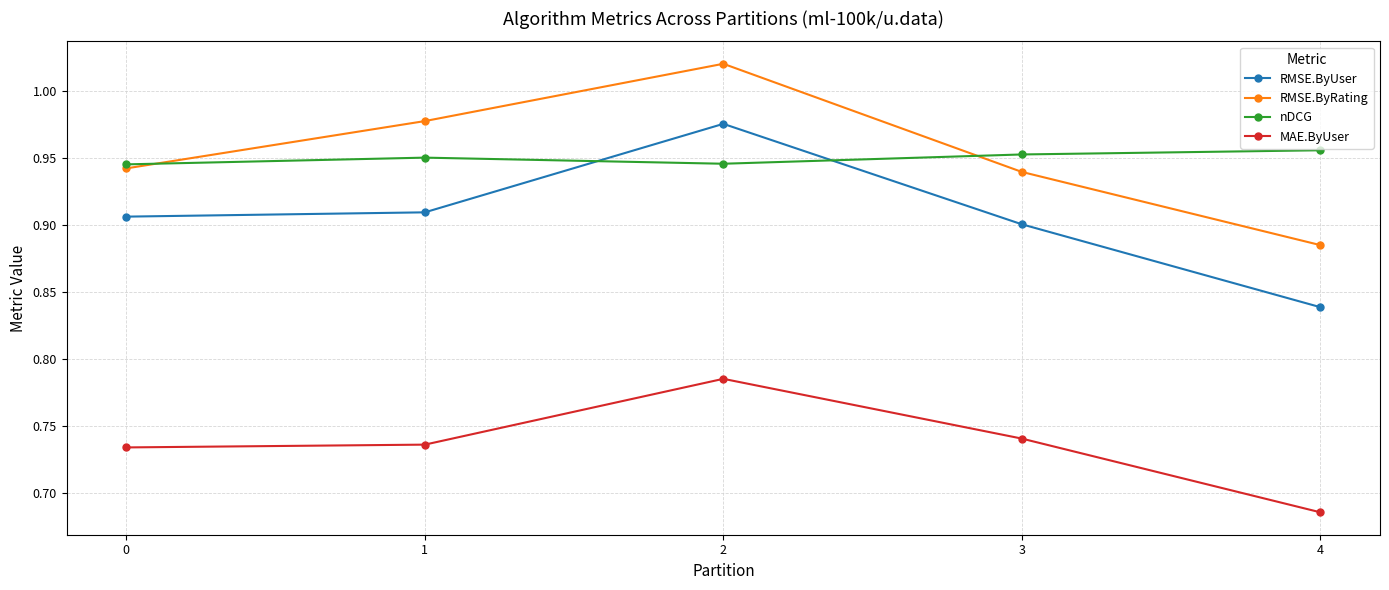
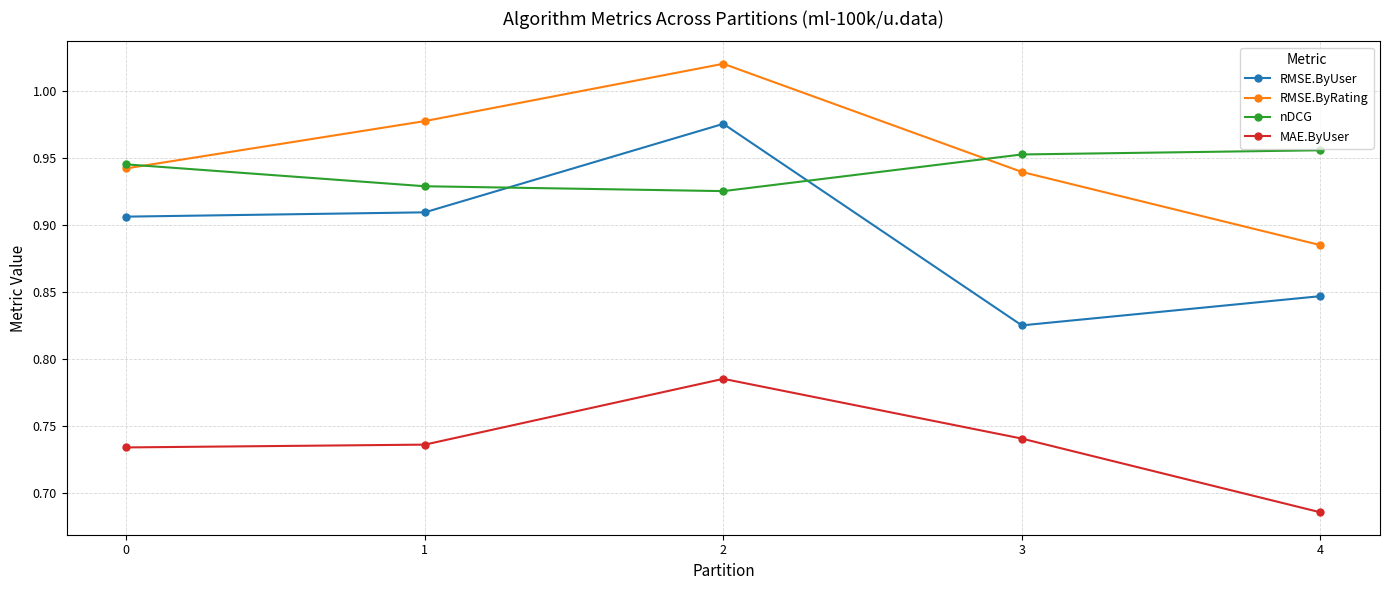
  {
    "RMSE.ByUser": {
      "0": 0.906,
      "1": 0.909,
      "2": 0.975,
-     "3": 0.900,
-     "4": 0.839
+     "3": 0.825,
+     "4": 0.847
    },
    "RMSE.ByRating": {
      "0": 0.942,
      "1": 0.977,
      "2": 1.020,
      "3": 0.939,
      "4": 0.885
    },
    "nDCG": {
      "0": 0.945,
-     "1": 0.950,
-     "2": 0.946,
+     "1": 0.929,
+     "2": 0.925,
      "3": 0.953,
      "4": 0.956
    },
    "MAE.ByUser": {
      "0": 0.734,
      "1": 0.736,
      "2": 0.785,
      "3": 0.741,
      "4": 0.685
    }
  }
